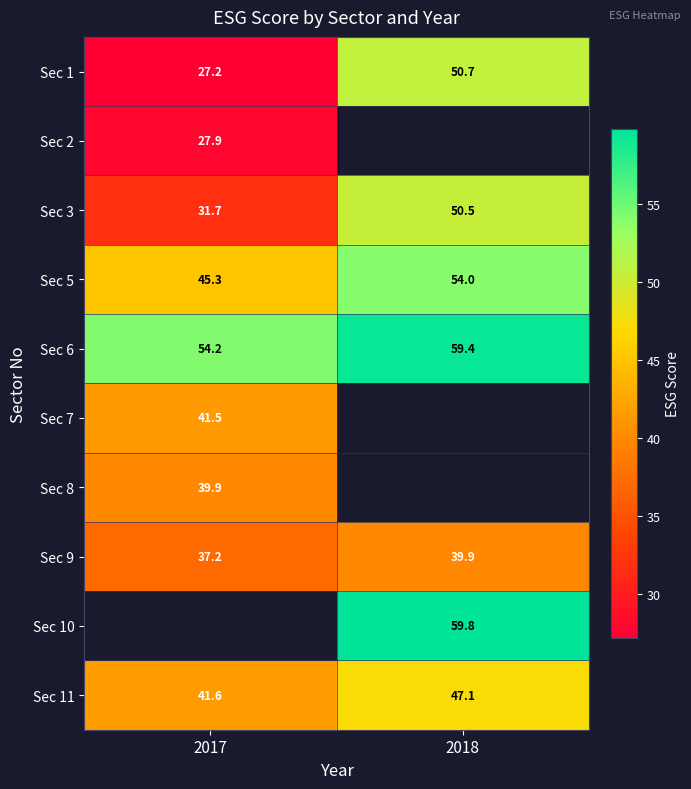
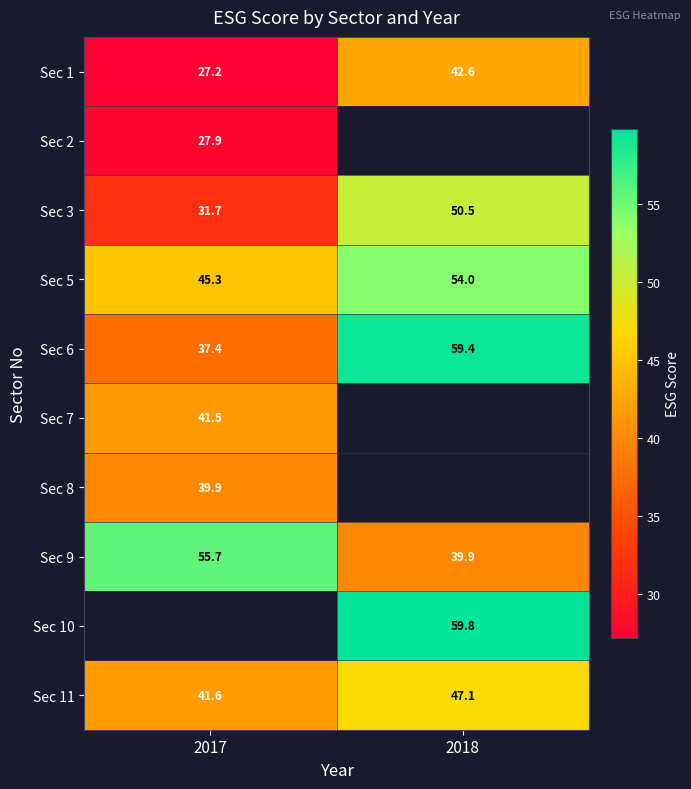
  {
    "Sec 1": {
      "2017": 27.2,
-     "2018": 50.7
+     "2018": 42.6
    },
    "Sec 2": {
      "2017": 27.9
    },
    "Sec 3": {
      "2017": 31.7,
      "2018": 50.5
    },
    "Sec 5": {
      "2017": 45.3,
      "2018": 54.0
    },
    "Sec 6": {
-     "2017": 54.2,
+     "2017": 37.4,
      "2018": 59.4
    },
    "Sec 7": {
      "2017": 41.5
    },
    "Sec 8": {
      "2017": 39.9
    },
    "Sec 9": {
-     "2017": 37.2,
+     "2017": 55.7,
      "2018": 39.9
    },
    "Sec 10": {
      "2018": 59.8
    },
    "Sec 11": {
      "2017": 41.6,
      "2018": 47.1
    }
  }
